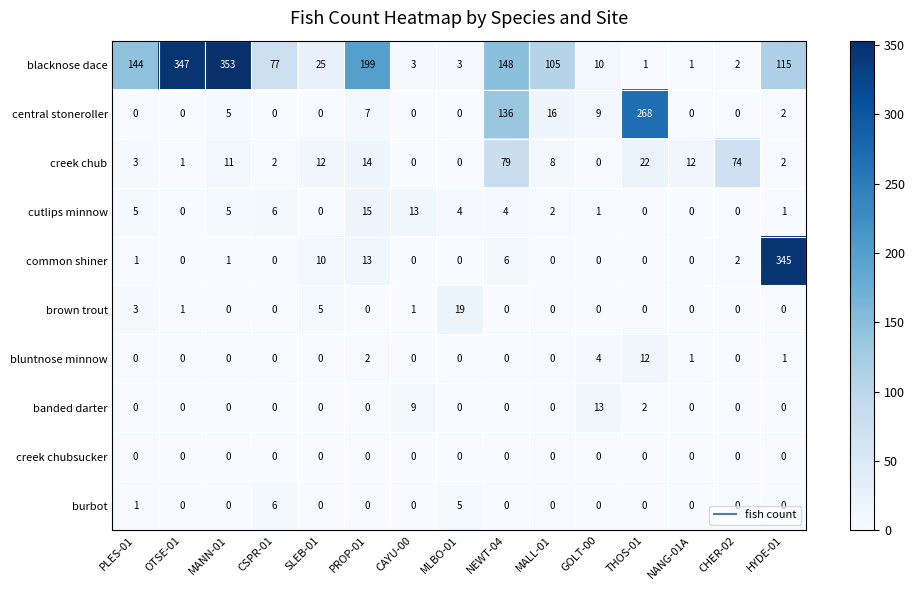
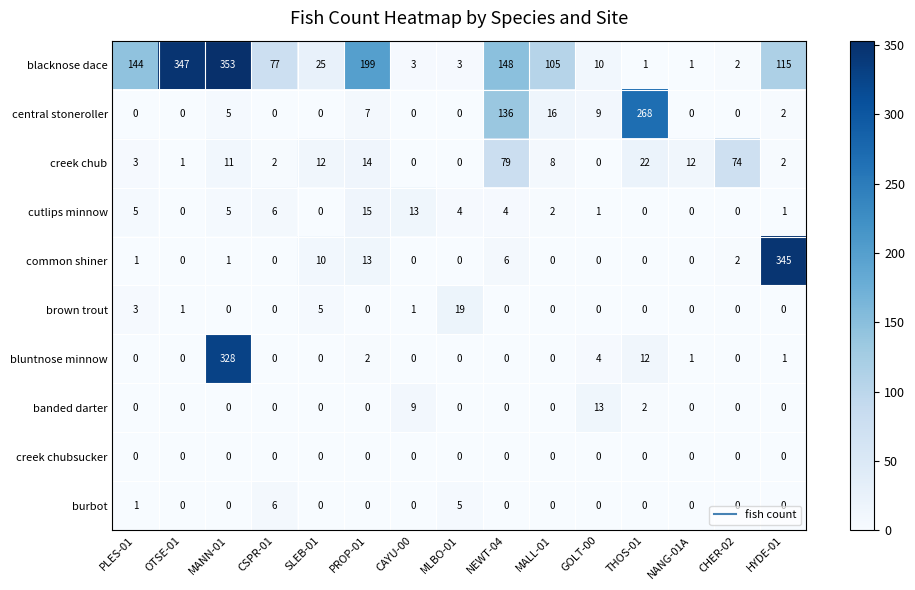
  {
    "blacknose dace": {
      "PLES-01": 144,
      "OTSE-01": 347,
      "MANN-01": 353,
      "CSPR-01": 77,
      "SLEB-01": 25,
      "PROP-01": 199,
      "CAYU-00": 3,
      "MLBO-01": 3,
      "NEWT-04": 148,
      "MALL-01": 105,
      "GOLT-00": 10,
      "THOS-01": 1,
      "NANG-01A": 1,
      "CHER-02": 2,
      "HYDE-01": 115
    },
    "central stoneroller": {
      "PLES-01": 0,
      "OTSE-01": 0,
      "MANN-01": 5,
      "CSPR-01": 0,
      "SLEB-01": 0,
      "PROP-01": 7,
      "CAYU-00": 0,
      "MLBO-01": 0,
      "NEWT-04": 136,
      "MALL-01": 16,
      "GOLT-00": 9,
      "THOS-01": 268,
      "NANG-01A": 0,
      "CHER-02": 0,
      "HYDE-01": 2
    },
    "creek chub": {
      "PLES-01": 3,
      "OTSE-01": 1,
      "MANN-01": 11,
      "CSPR-01": 2,
      "SLEB-01": 12,
      "PROP-01": 14,
      "CAYU-00": 0,
      "MLBO-01": 0,
      "NEWT-04": 79,
      "MALL-01": 8,
      "GOLT-00": 0,
      "THOS-01": 22,
      "NANG-01A": 12,
      "CHER-02": 74,
      "HYDE-01": 2
    },
    "cutlips minnow": {
      "PLES-01": 5,
      "OTSE-01": 0,
      "MANN-01": 5,
      "CSPR-01": 6,
      "SLEB-01": 0,
      "PROP-01": 15,
      "CAYU-00": 13,
      "MLBO-01": 4,
      "NEWT-04": 4,
      "MALL-01": 2,
      "GOLT-00": 1,
      "THOS-01": 0,
      "NANG-01A": 0,
      "CHER-02": 0,
      "HYDE-01": 1
    },
    "common shiner": {
      "PLES-01": 1,
      "OTSE-01": 0,
      "MANN-01": 1,
      "CSPR-01": 0,
      "SLEB-01": 10,
      "PROP-01": 13,
      "CAYU-00": 0,
      "MLBO-01": 0,
      "NEWT-04": 6,
      "MALL-01": 0,
      "GOLT-00": 0,
      "THOS-01": 0,
      "NANG-01A": 0,
      "CHER-02": 2,
      "HYDE-01": 345
    },
    "brown trout": {
      "PLES-01": 3,
      "OTSE-01": 1,
      "MANN-01": 0,
      "CSPR-01": 0,
      "SLEB-01": 5,
      "PROP-01": 0,
      "CAYU-00": 1,
      "MLBO-01": 19,
      "NEWT-04": 0,
      "MALL-01": 0,
      "GOLT-00": 0,
      "THOS-01": 0,
      "NANG-01A": 0,
      "CHER-02": 0,
      "HYDE-01": 0
    },
    "bluntnose minnow": {
      "PLES-01": 0,
      "OTSE-01": 0,
-     "MANN-01": 0,
+     "MANN-01": 328,
      "CSPR-01": 0,
      "SLEB-01": 0,
      "PROP-01": 2,
      "CAYU-00": 0,
      "MLBO-01": 0,
      "NEWT-04": 0,
      "MALL-01": 0,
      "GOLT-00": 4,
      "THOS-01": 12,
      "NANG-01A": 1,
      "CHER-02": 0,
      "HYDE-01": 1
    },
    "banded darter": {
      "PLES-01": 0,
      "OTSE-01": 0,
      "MANN-01": 0,
      "CSPR-01": 0,
      "SLEB-01": 0,
      "PROP-01": 0,
      "CAYU-00": 9,
      "MLBO-01": 0,
      "NEWT-04": 0,
      "MALL-01": 0,
      "GOLT-00": 13,
      "THOS-01": 2,
      "NANG-01A": 0,
      "CHER-02": 0,
      "HYDE-01": 0
    },
    "creek chubsucker": {
      "PLES-01": 0,
      "OTSE-01": 0,
      "MANN-01": 0,
      "CSPR-01": 0,
      "SLEB-01": 0,
      "PROP-01": 0,
      "CAYU-00": 0,
      "MLBO-01": 0,
      "NEWT-04": 0,
      "MALL-01": 0,
      "GOLT-00": 0,
      "THOS-01": 0,
      "NANG-01A": 0,
      "CHER-02": 0,
      "HYDE-01": 0
    },
    "burbot": {
      "PLES-01": 1,
      "OTSE-01": 0,
      "MANN-01": 0,
      "CSPR-01": 6,
      "SLEB-01": 0,
      "PROP-01": 0,
      "CAYU-00": 0,
      "MLBO-01": 5,
      "NEWT-04": 0,
      "MALL-01": 0,
      "GOLT-00": 0,
      "THOS-01": 0,
      "NANG-01A": 0
    }
  }
